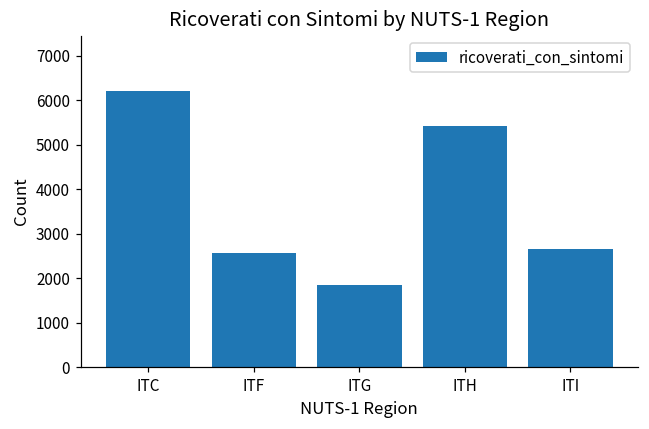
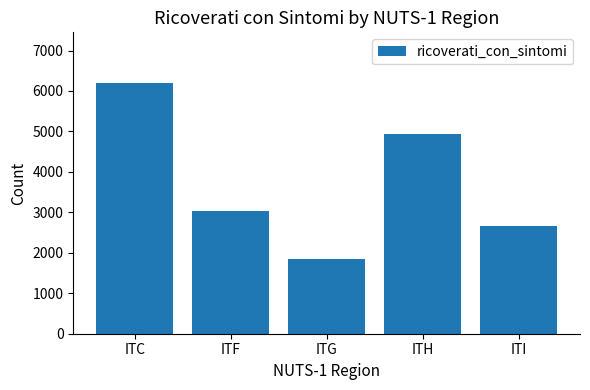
  {
    "ITC": 6200,
-   "ITF": 2600,
+   "ITF": 3000,
    "ITG": 1800,
-   "ITH": 5400,
+   "ITH": 4900,
    "ITI": 2700
  }
